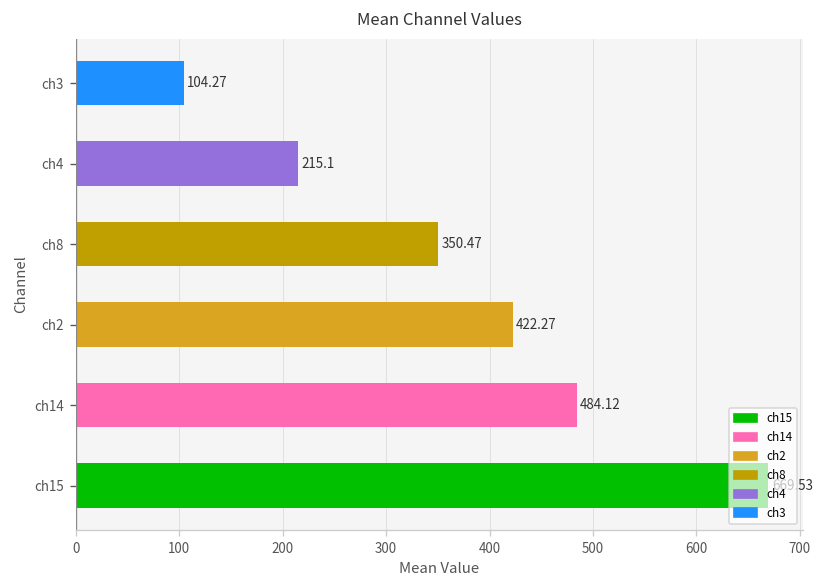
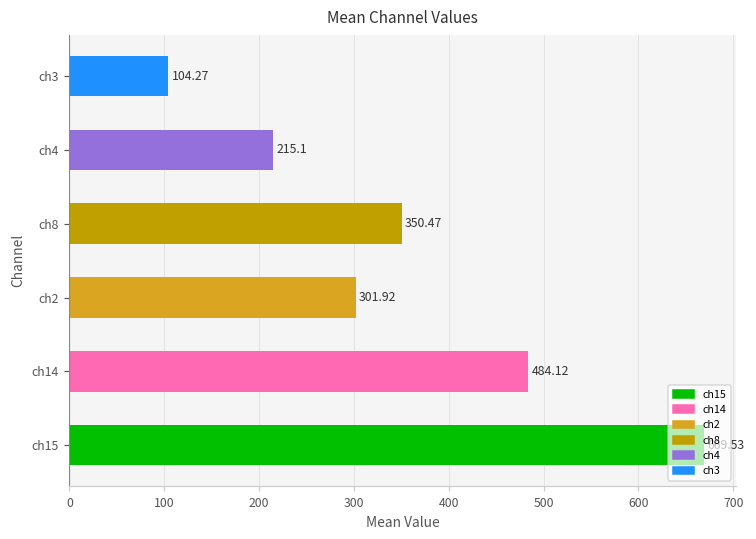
  {
    "ch3": 104.27,
    "ch4": 215.1,
    "ch8": 350.47,
-   "ch2": 422.27,
+   "ch2": 301.92,
    "ch14": 484.12
  }
